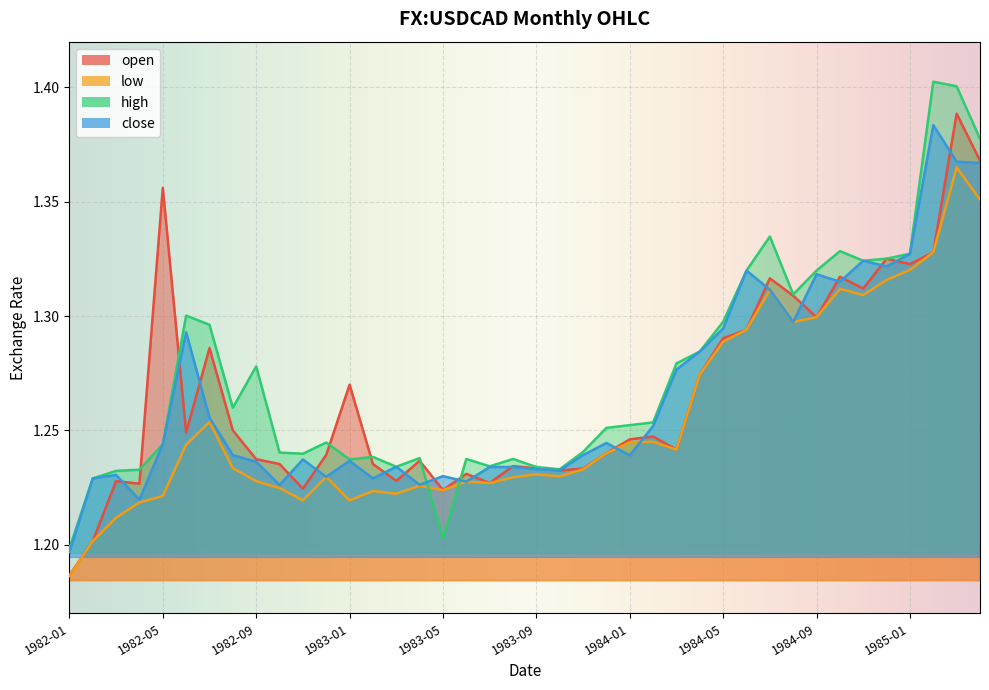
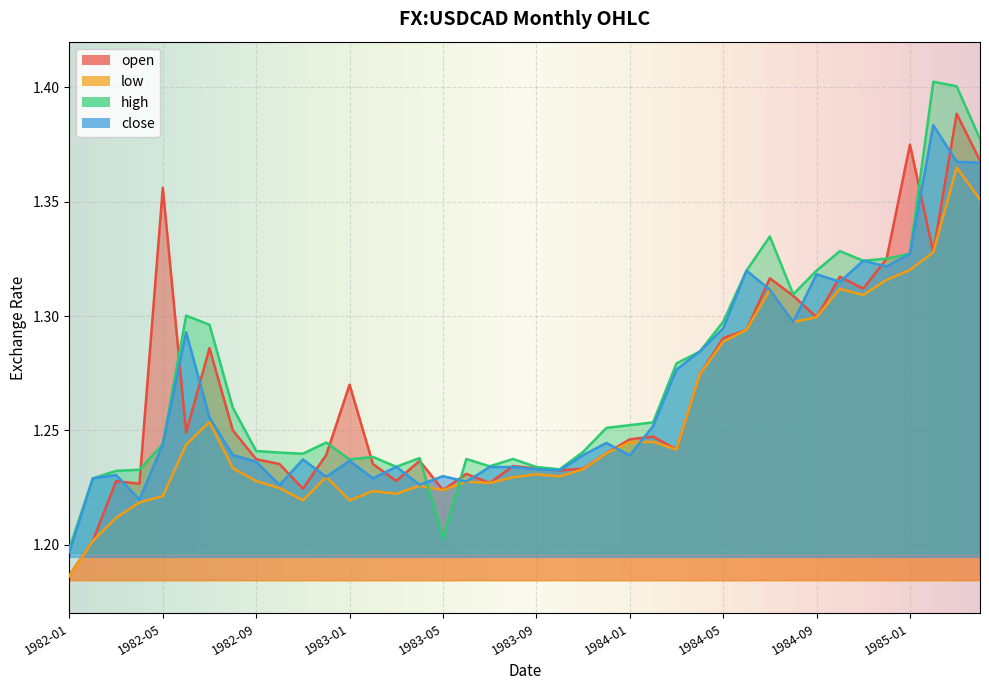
  {
    "open": {
      "1982-05": 1.356,
      "1983-01": 1.270,
      "1984-01": 1.246,
      "1984-05": 1.290,
-     "1985-01": 1.323
+     "1985-01": 1.375
    },
    "low": {
      "1982-05": 1.221,
      "1982-09": 1.228,
      "1983-01": 1.219,
      "1983-09": 1.231,
      "1984-01": 1.245,
      "1984-05": 1.289,
      "1985-01": 1.320
    },
    "high": {
      "1982-01": 1.198,
-     "1982-09": 1.278,
+     "1982-09": 1.241,
      "1983-05": 1.203,
      "1984-01": 1.252,
      "1984-05": 1.298,
      "1984-09": 1.320
    },
    "close": {
      "1982-01": 1.197,
      "1983-05": 1.230,
      "1984-01": 1.239,
      "1984-05": 1.295,
      "1984-09": 1.318
    }
  }
